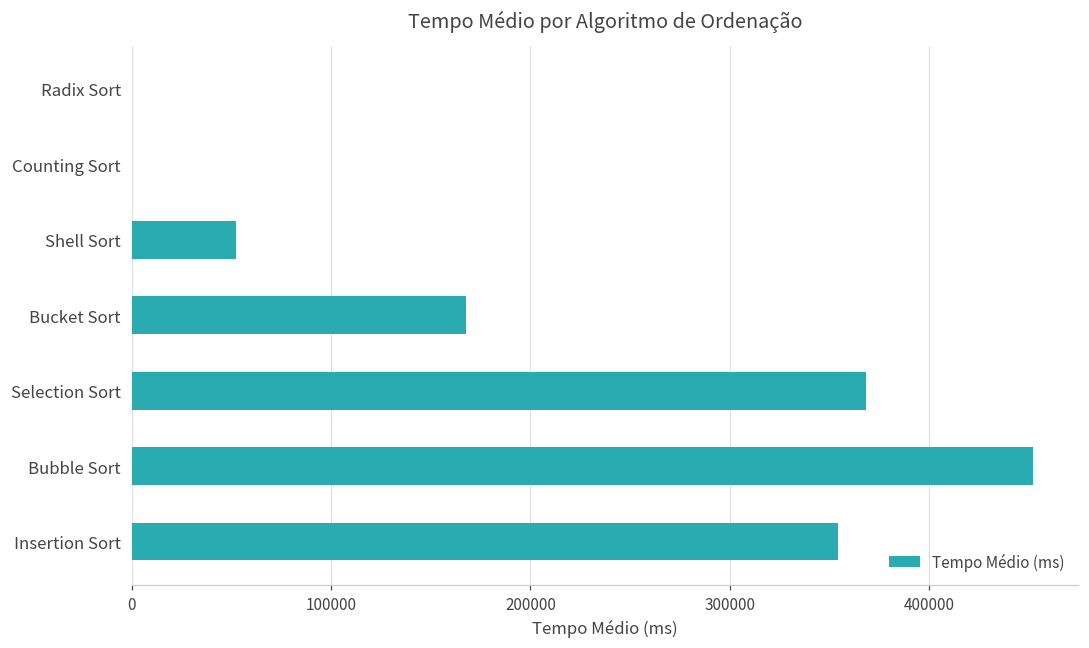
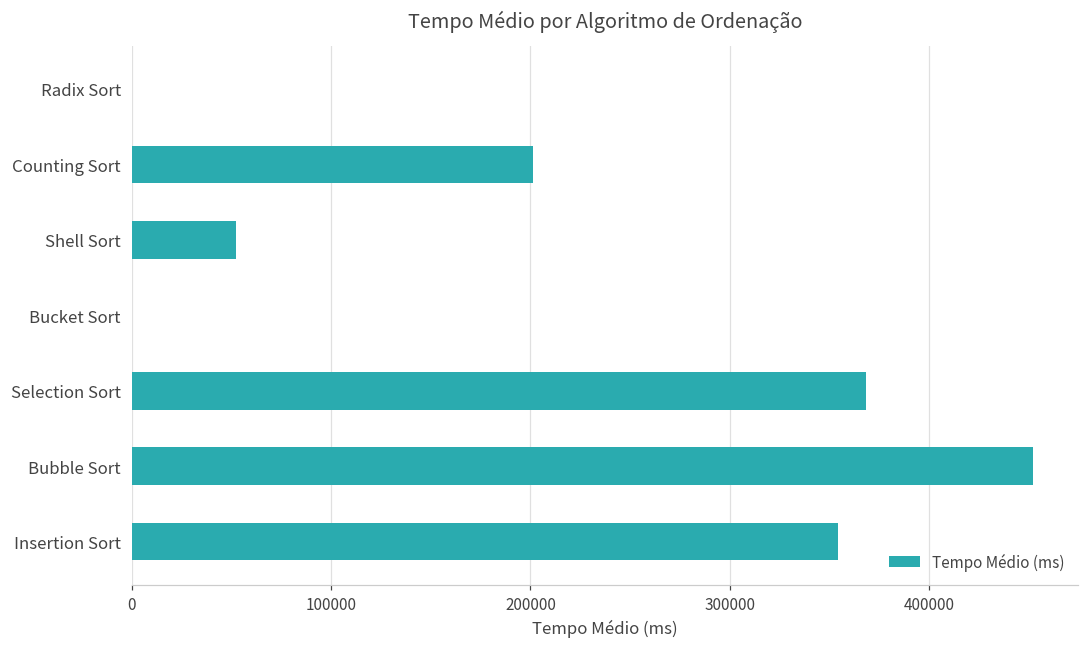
  {
-   "Counting Sort": 0,
+   "Counting Sort": 201000,
    "Shell Sort": 52000,
-   "Bucket Sort": 168000,
+   "Bucket Sort": 0,
    "Selection Sort": 368000,
    "Bubble Sort": 452000,
    "Insertion Sort": 354000
  }
